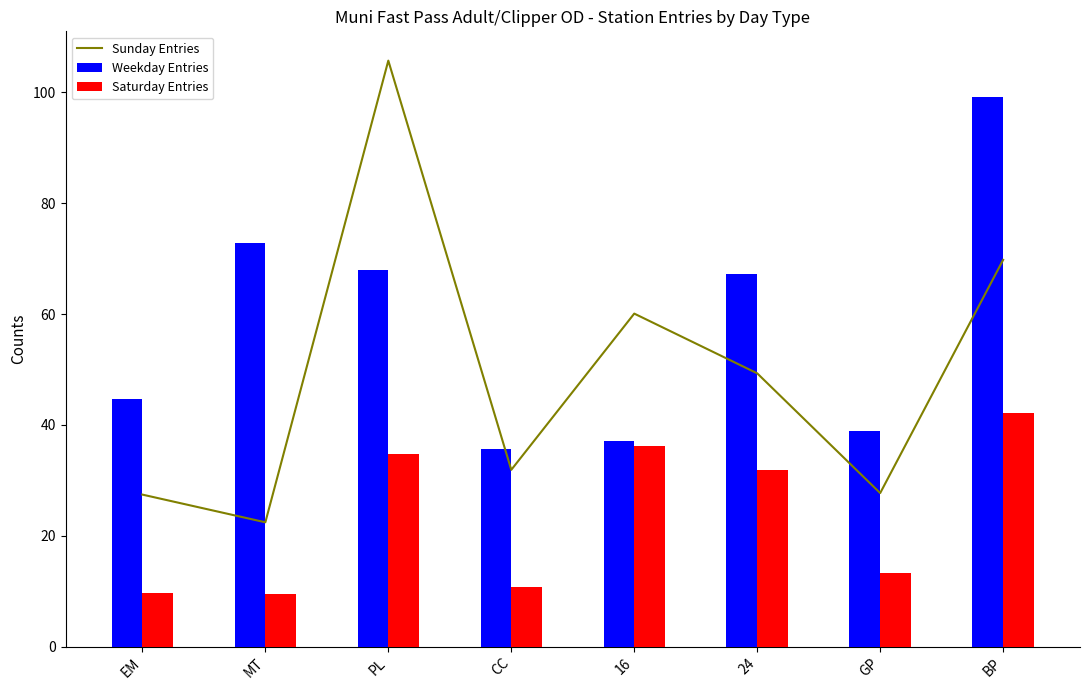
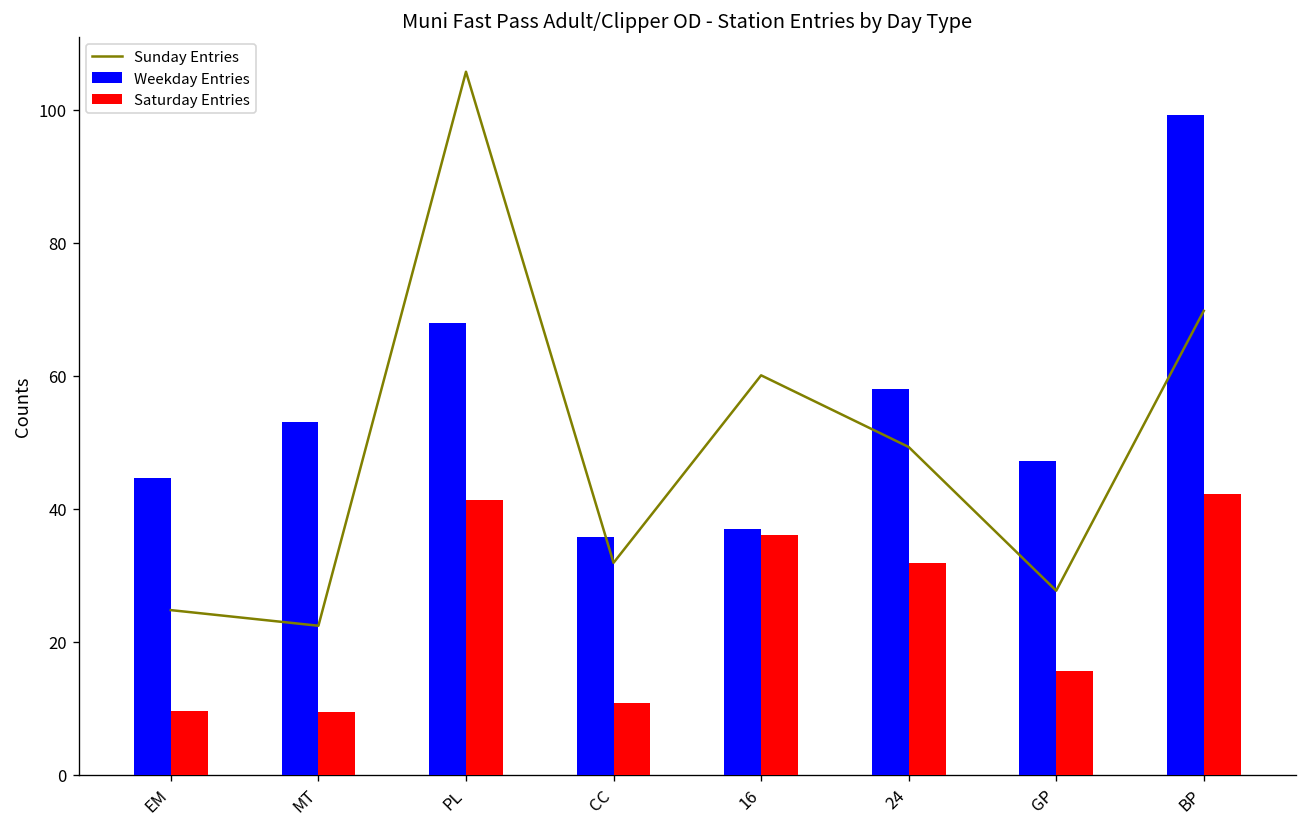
  {
    "Weekday Entries": {
      "EM": 45,
-     "MT": 73,
+     "MT": 53,
      "PL": 68,
      "CC": 36,
      "16": 37,
-     "24": 67,
-     "GP": 39,
+     "24": 58,
+     "GP": 47,
      "BP": 99
    },
    "Sunday Entries": {
-     "EM": 27,
+     "EM": 25,
      "MT": 22,
      "PL": 106,
      "CC": 32,
      "16": 60,
      "24": 49,
      "GP": 28,
      "BP": 70
    },
    "Saturday Entries": {
      "EM": 10,
      "MT": 9,
-     "PL": 35,
+     "PL": 41,
      "CC": 11,
      "16": 36,
      "24": 32,
-     "GP": 13,
+     "GP": 16,
      "BP": 42
    }
  }
